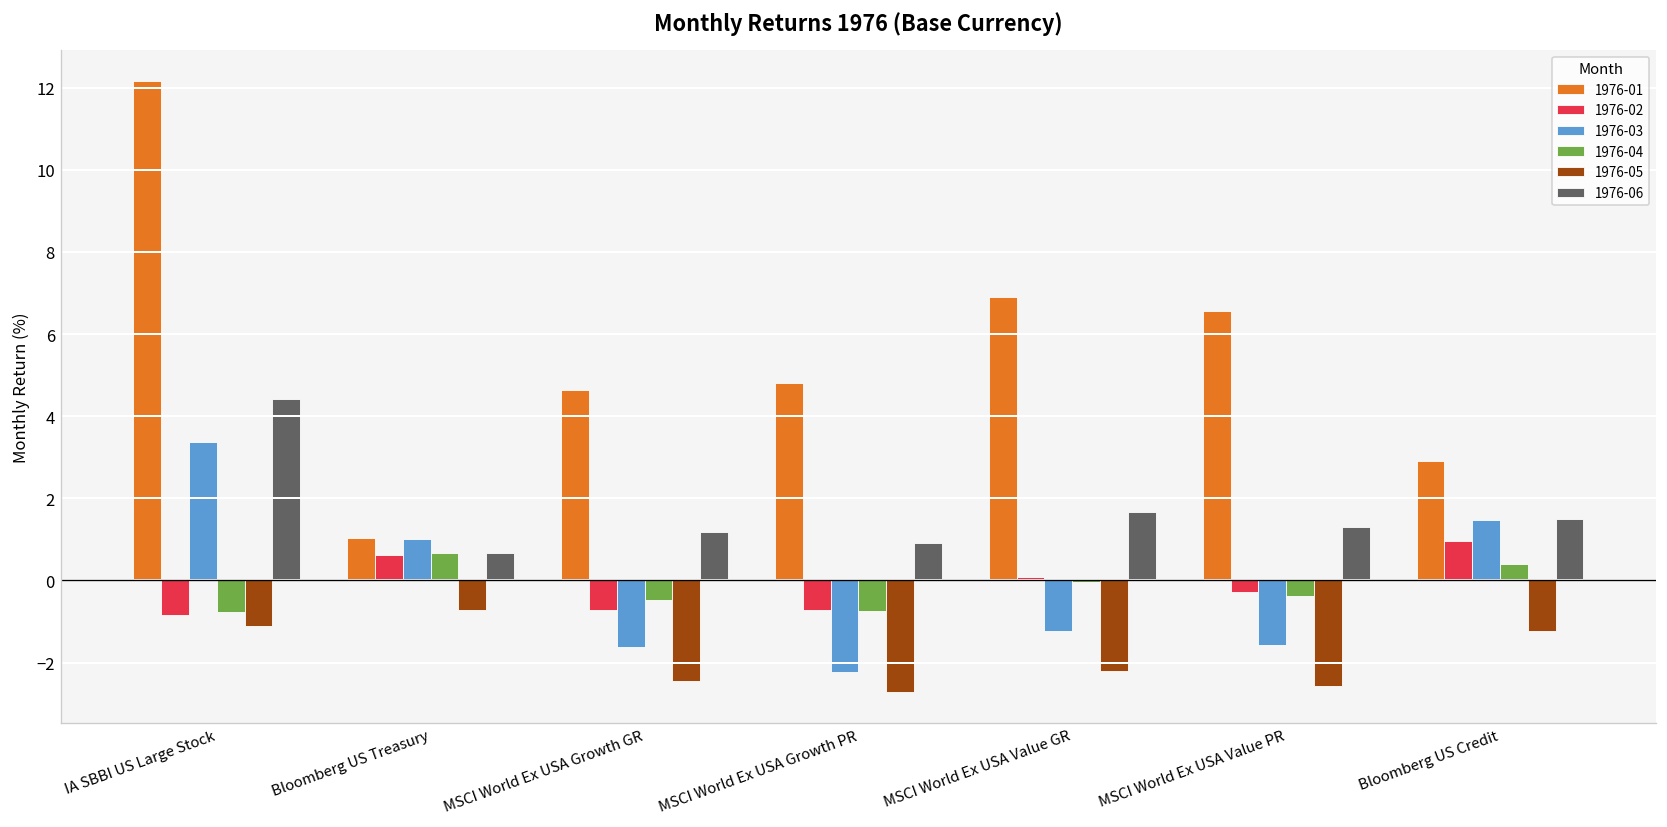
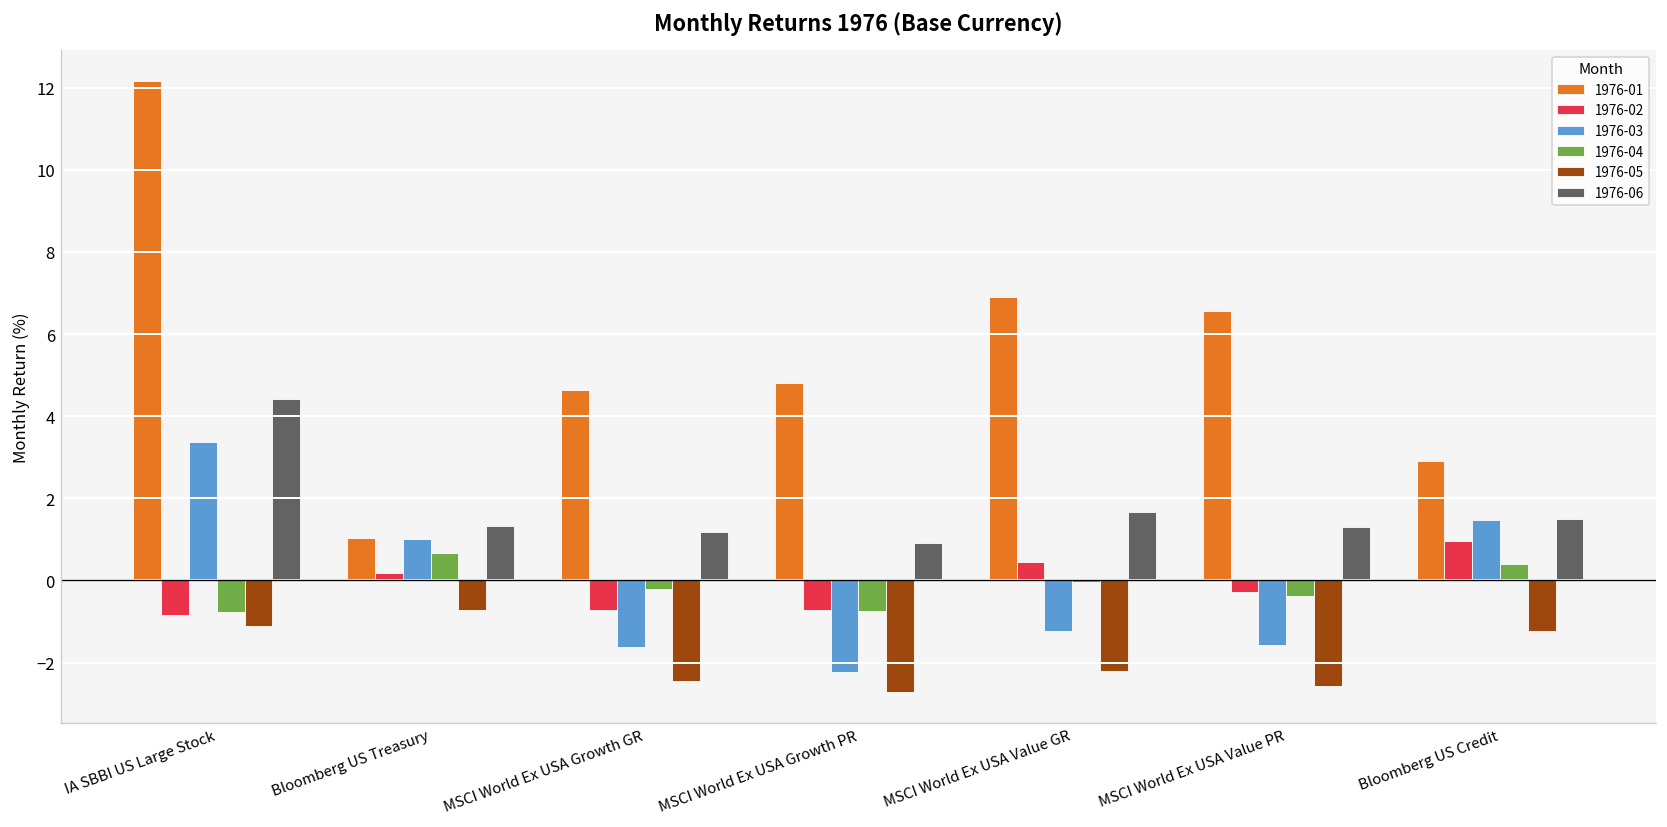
  {
    "1976-01": {
      "IA SBBI US Large Stock": 12.2,
      "Bloomberg US Treasury": 1.0,
      "MSCI World Ex USA Growth GR": 4.6,
      "MSCI World Ex USA Growth PR": 4.8,
      "MSCI World Ex USA Value GR": 6.9,
      "MSCI World Ex USA Value PR": 6.6,
      "Bloomberg US Credit": 2.9
    },
    "1976-02": {
      "IA SBBI US Large Stock": -0.8,
-     "Bloomberg US Treasury": 0.6,
+     "Bloomberg US Treasury": 0.2,
      "MSCI World Ex USA Growth GR": -0.7,
      "MSCI World Ex USA Growth PR": -0.7,
-     "MSCI World Ex USA Value GR": 0.1,
+     "MSCI World Ex USA Value GR": 0.5,
      "MSCI World Ex USA Value PR": -0.3,
      "Bloomberg US Credit": 1.0
    },
    "1976-03": {
      "IA SBBI US Large Stock": 3.4,
      "Bloomberg US Treasury": 1.0,
      "MSCI World Ex USA Growth GR": -1.6,
      "MSCI World Ex USA Growth PR": -2.2,
      "MSCI World Ex USA Value GR": -1.2,
      "MSCI World Ex USA Value PR": -1.6,
      "Bloomberg US Credit": 1.5
    },
    "1976-04": {
      "IA SBBI US Large Stock": -0.8,
      "Bloomberg US Treasury": 0.7,
-     "MSCI World Ex USA Growth GR": -0.5,
+     "MSCI World Ex USA Growth GR": -0.2,
      "MSCI World Ex USA Growth PR": -0.7,
      "MSCI World Ex USA Value PR": -0.4,
      "Bloomberg US Credit": 0.4
    },
    "1976-05": {
      "IA SBBI US Large Stock": -1.1,
      "Bloomberg US Treasury": -0.7,
      "MSCI World Ex USA Growth GR": -2.5,
      "MSCI World Ex USA Growth PR": -2.7,
      "MSCI World Ex USA Value GR": -2.2,
      "MSCI World Ex USA Value PR": -2.6,
      "Bloomberg US Credit": -1.2
    },
    "1976-06": {
      "IA SBBI US Large Stock": 4.4,
-     "Bloomberg US Treasury": 0.7,
+     "Bloomberg US Treasury": 1.3,
      "MSCI World Ex USA Growth GR": 1.2,
      "MSCI World Ex USA Growth PR": 0.9,
      "MSCI World Ex USA Value GR": 1.7,
      "MSCI World Ex USA Value PR": 1.3,
      "Bloomberg US Credit": 1.5
    }
  }
